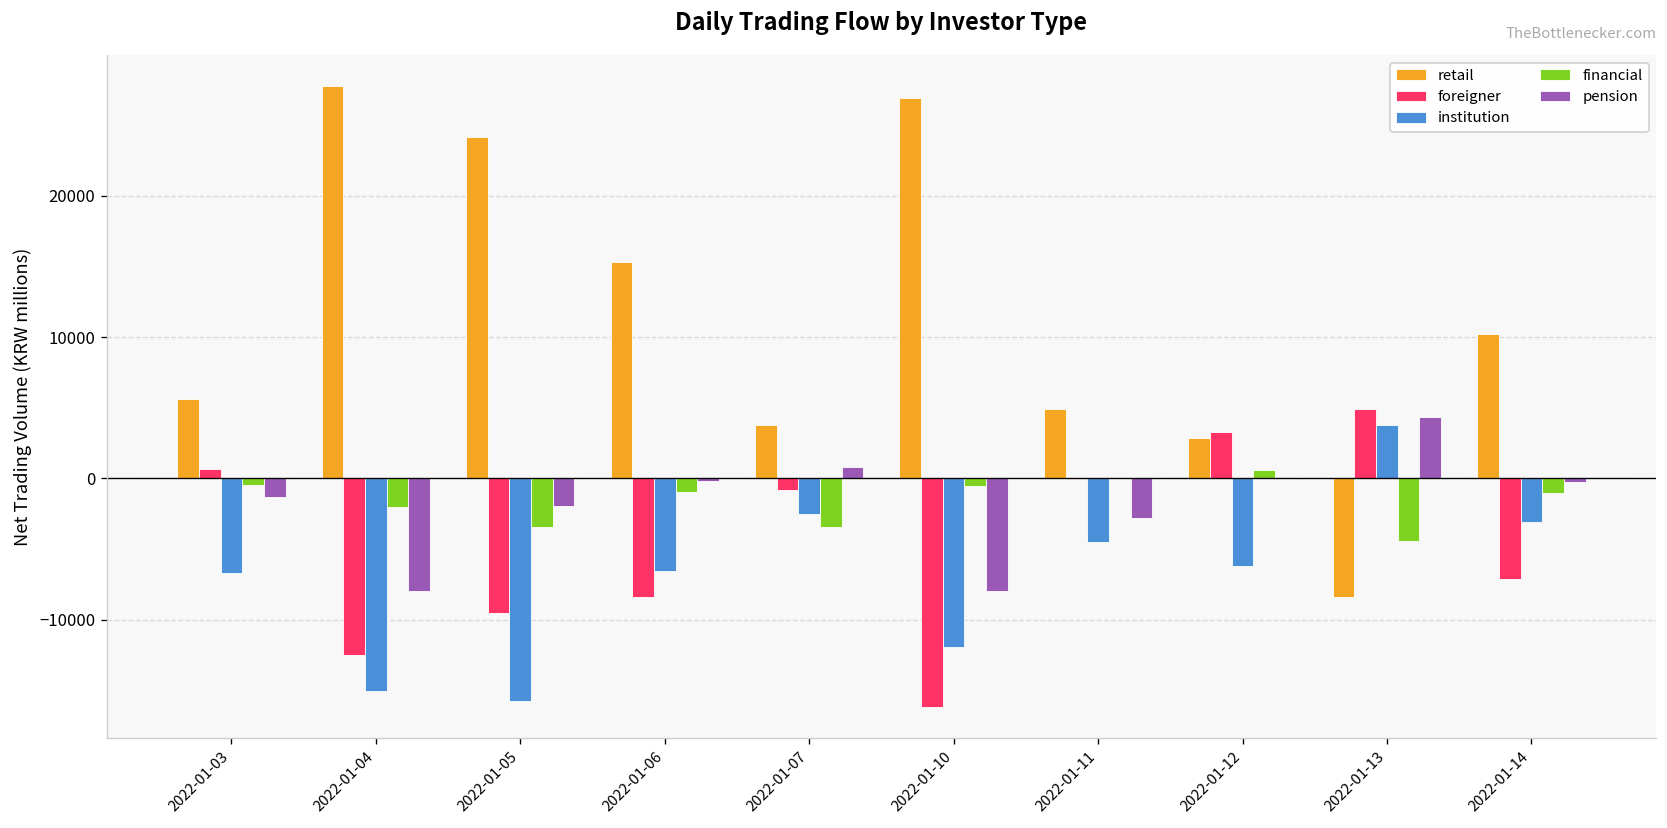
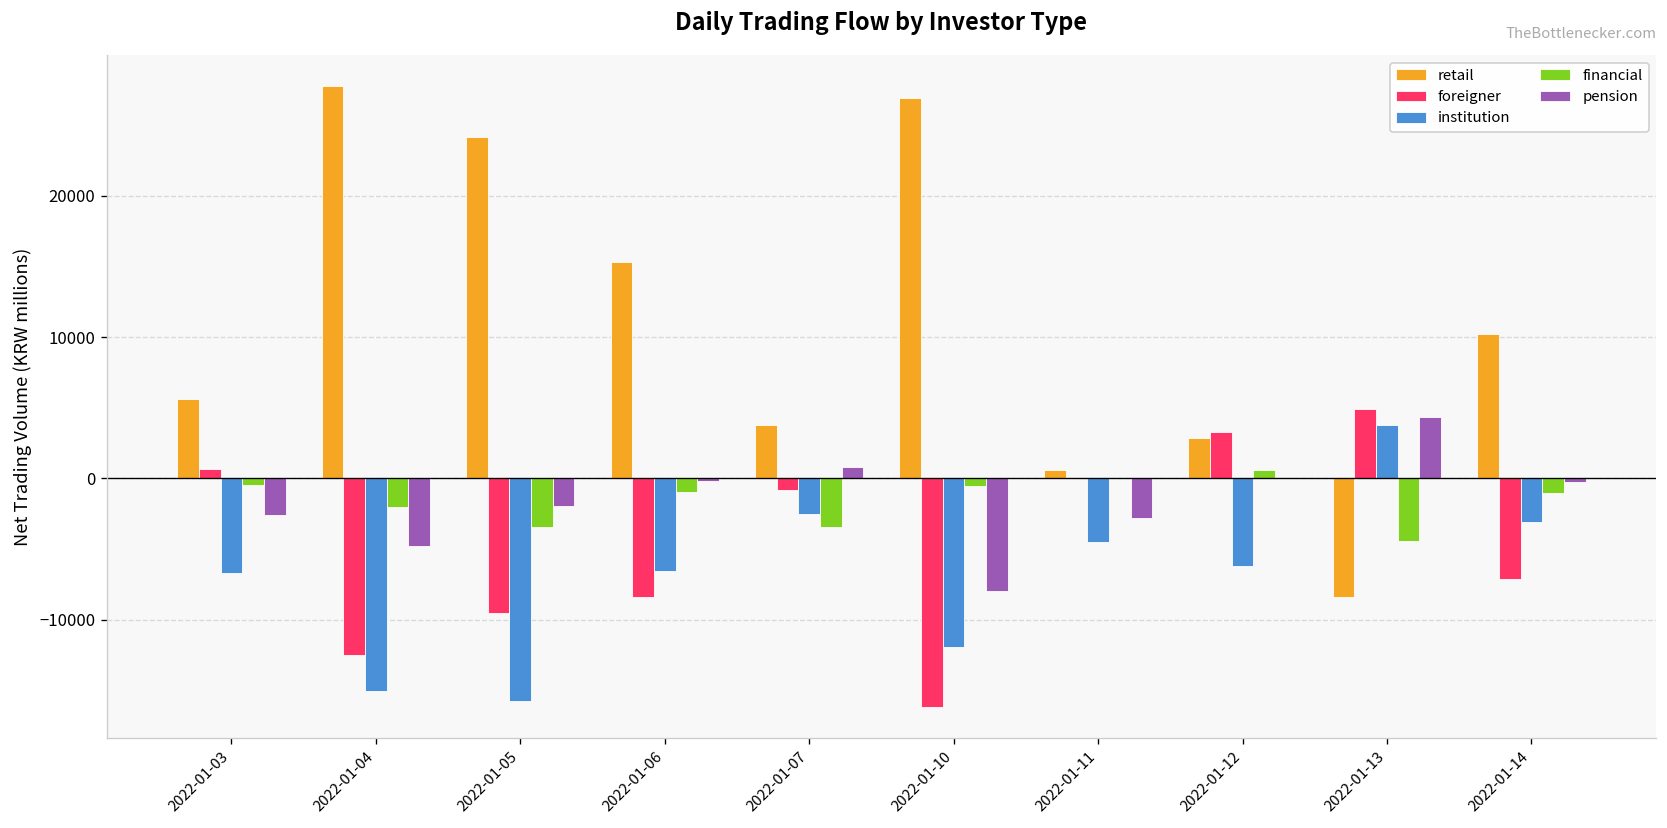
  {
    "retail": {
      "2022-01-03": 5600,
      "2022-01-04": 27800,
      "2022-01-05": 24200,
      "2022-01-06": 15300,
      "2022-01-07": 3800,
      "2022-01-10": 26900,
-     "2022-01-11": 4900,
+     "2022-01-11": 600,
      "2022-01-12": 2900,
      "2022-01-13": -8400,
      "2022-01-14": 10200
    },
    "foreigner": {
      "2022-01-03": 700,
      "2022-01-04": -12500,
      "2022-01-05": -9500,
      "2022-01-06": -8400,
      "2022-01-07": -800,
      "2022-01-10": -16200,
      "2022-01-12": 3300,
      "2022-01-13": 4900,
      "2022-01-14": -7100
    },
    "institution": {
      "2022-01-03": -6700,
      "2022-01-04": -15100,
      "2022-01-05": -15700,
      "2022-01-06": -6500,
      "2022-01-07": -2500,
      "2022-01-10": -11900,
      "2022-01-11": -4500,
      "2022-01-12": -6200,
      "2022-01-13": 3800,
      "2022-01-14": -3100
    },
    "financial": {
      "2022-01-03": -500,
      "2022-01-04": -2000,
      "2022-01-05": -3400,
      "2022-01-06": -1000,
      "2022-01-07": -3400,
      "2022-01-10": -500,
      "2022-01-12": 600,
      "2022-01-13": -4400,
      "2022-01-14": -1000
    },
    "pension": {
-     "2022-01-03": -1300,
-     "2022-01-04": -8000,
+     "2022-01-03": -2600,
+     "2022-01-04": -4800,
      "2022-01-05": -2000,
      "2022-01-07": 800,
      "2022-01-10": -7900,
      "2022-01-11": -2800,
      "2022-01-13": 4300,
      "2022-01-14": -200
    }
  }
